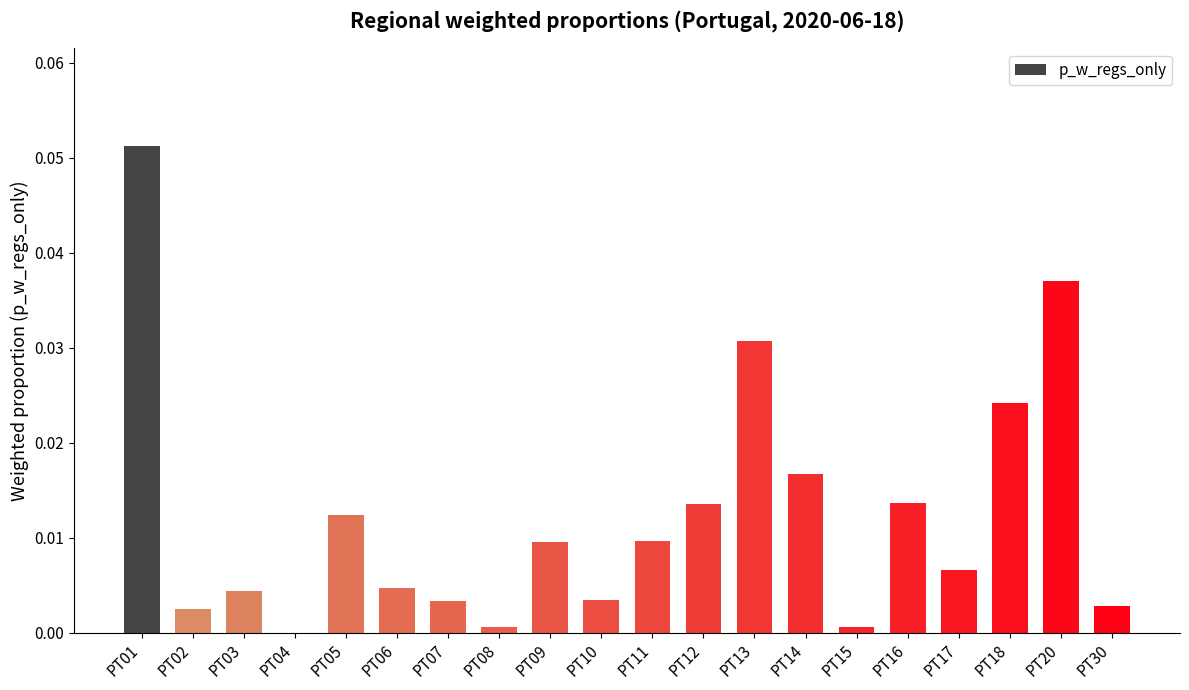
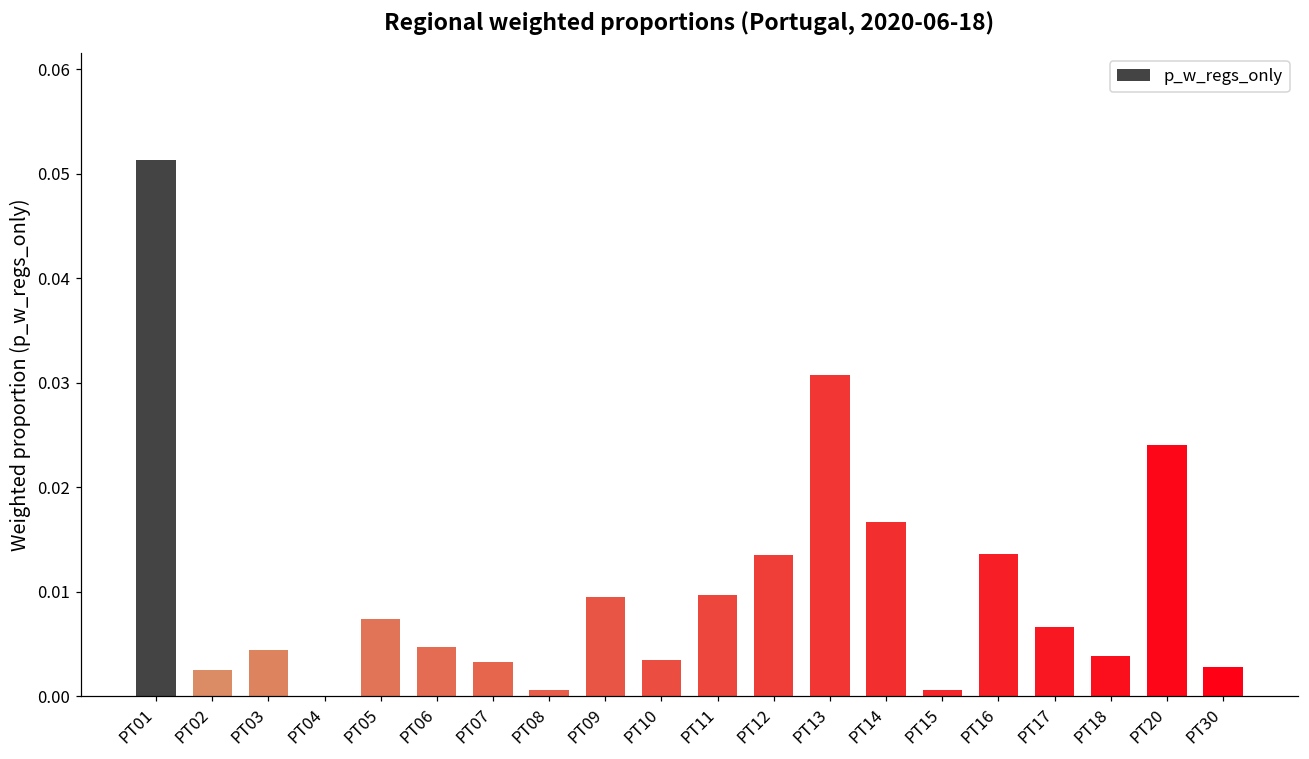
  {
    "PT01": 0.051,
    "PT02": 0.002,
    "PT03": 0.004,
    "PT04": 0.000,
-   "PT05": 0.012,
+   "PT05": 0.007,
    "PT06": 0.005,
    "PT07": 0.003,
    "PT08": 0.001,
    "PT09": 0.010,
    "PT10": 0.003,
    "PT11": 0.010,
    "PT12": 0.014,
    "PT13": 0.031,
    "PT14": 0.017,
    "PT15": 0.001,
    "PT16": 0.014,
    "PT17": 0.007,
-   "PT18": 0.024,
-   "PT20": 0.037,
+   "PT18": 0.004,
+   "PT20": 0.024,
    "PT30": 0.003
  }
